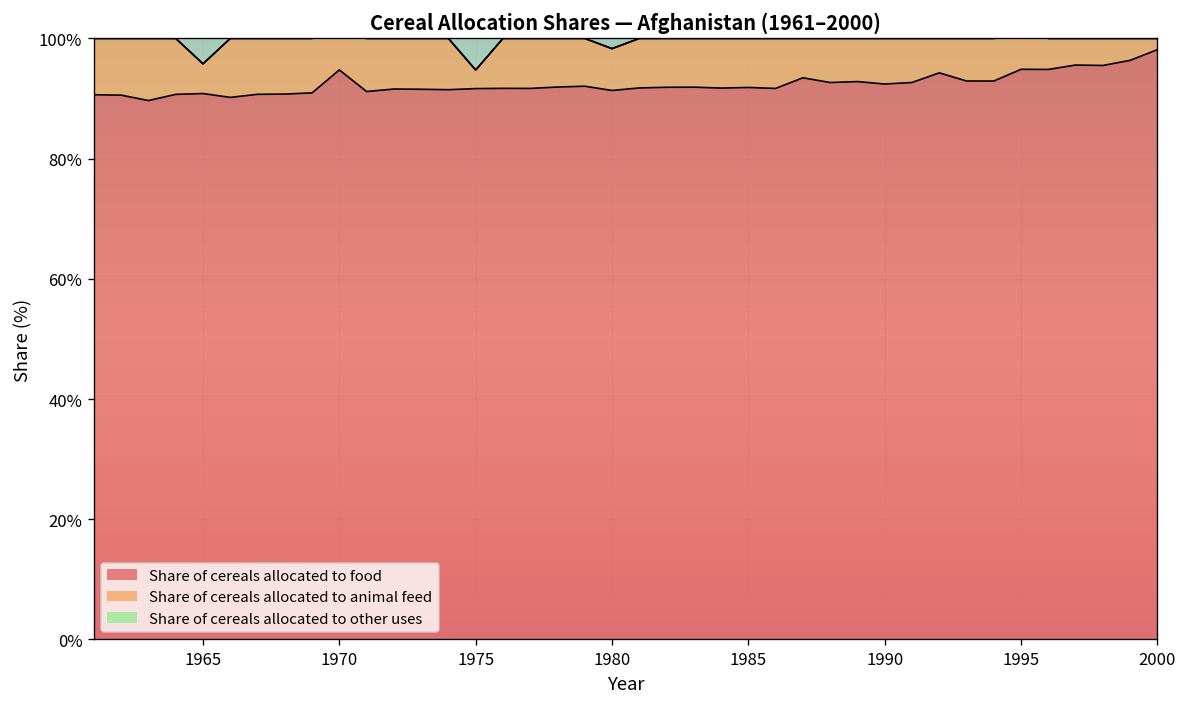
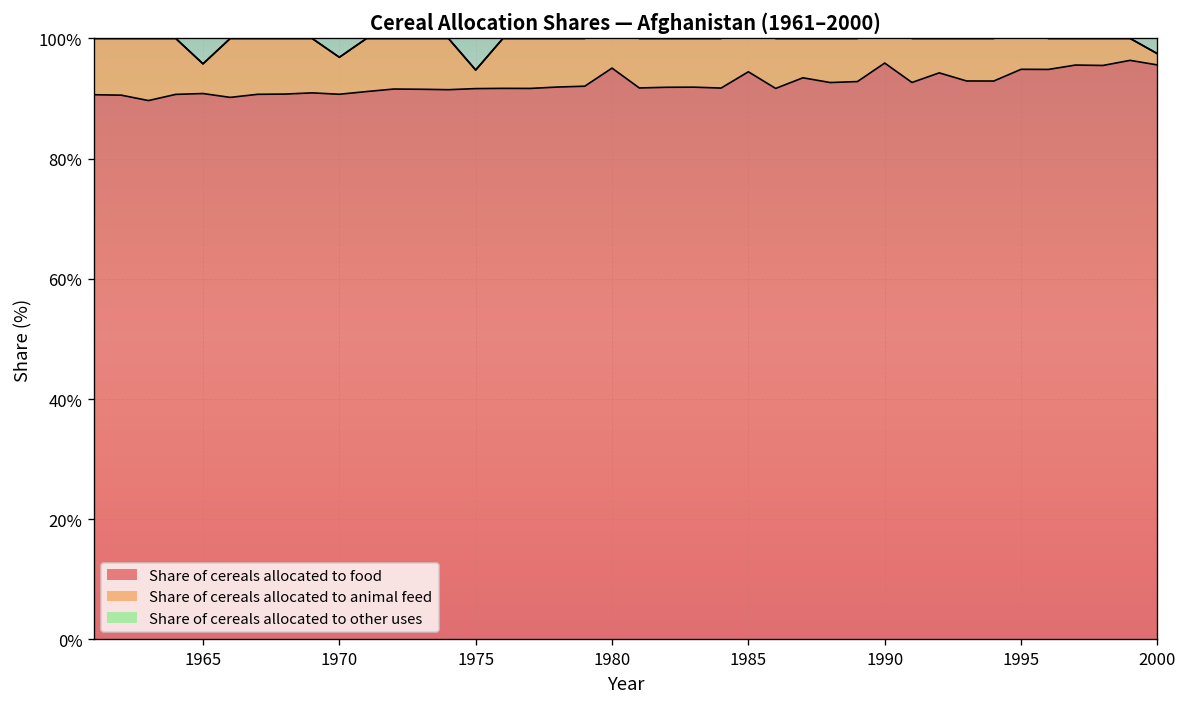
  {
    "Share of cereals allocated to food": {
      "1965": "91%",
-     "1970": "95%",
+     "1970": "91%",
      "1975": "92%",
-     "1980": "91%",
-     "1985": "92%",
-     "1990": "92%",
+     "1980": "95%",
+     "1985": "94%",
+     "1990": "96%",
      "1995": "95%",
-     "2000": "98%"
+     "2000": "96%"
    }
  }
